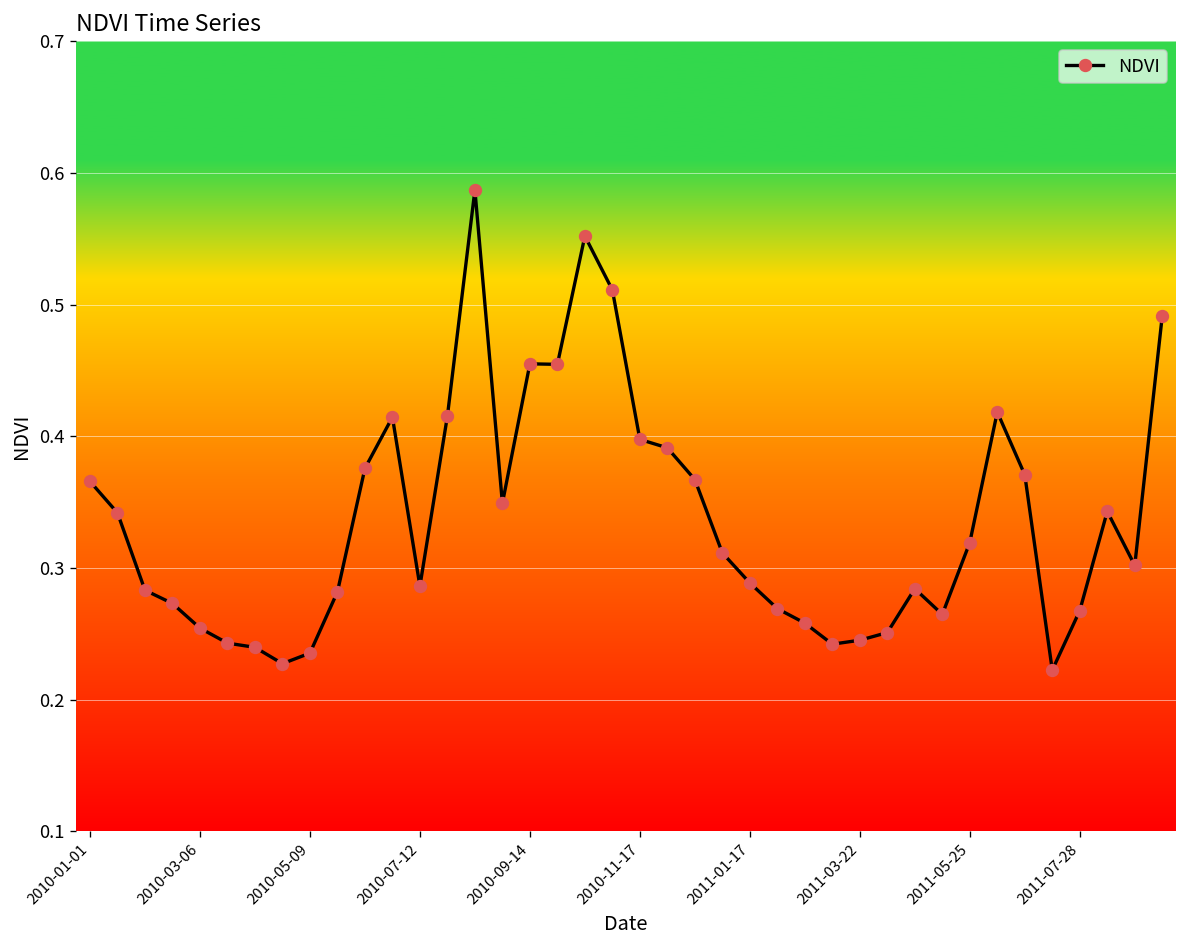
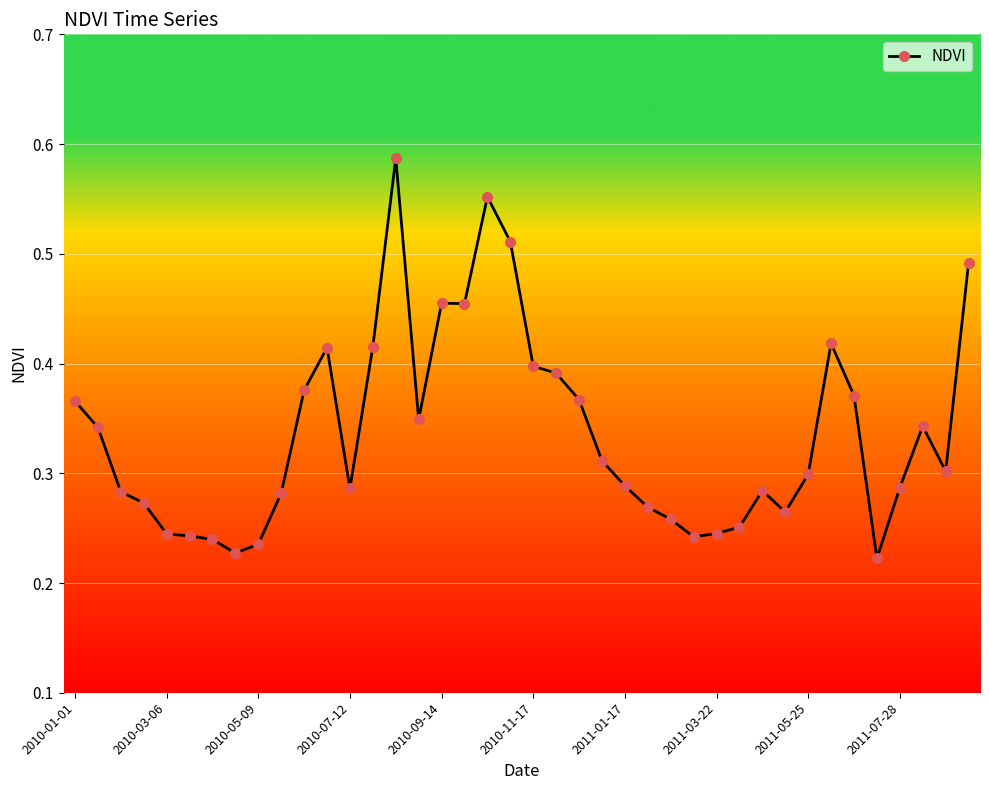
  {
    "2010-01-01": 0.366,
-   "2010-03-06": 0.254,
+   "2010-03-06": 0.245,
    "2010-05-09": 0.235,
    "2010-07-12": 0.286,
    "2010-09-14": 0.455,
    "2010-11-17": 0.398,
    "2011-01-17": 0.289,
    "2011-03-22": 0.245,
-   "2011-05-25": 0.319,
-   "2011-07-28": 0.268
+   "2011-05-25": 0.299,
+   "2011-07-28": 0.287
  }
